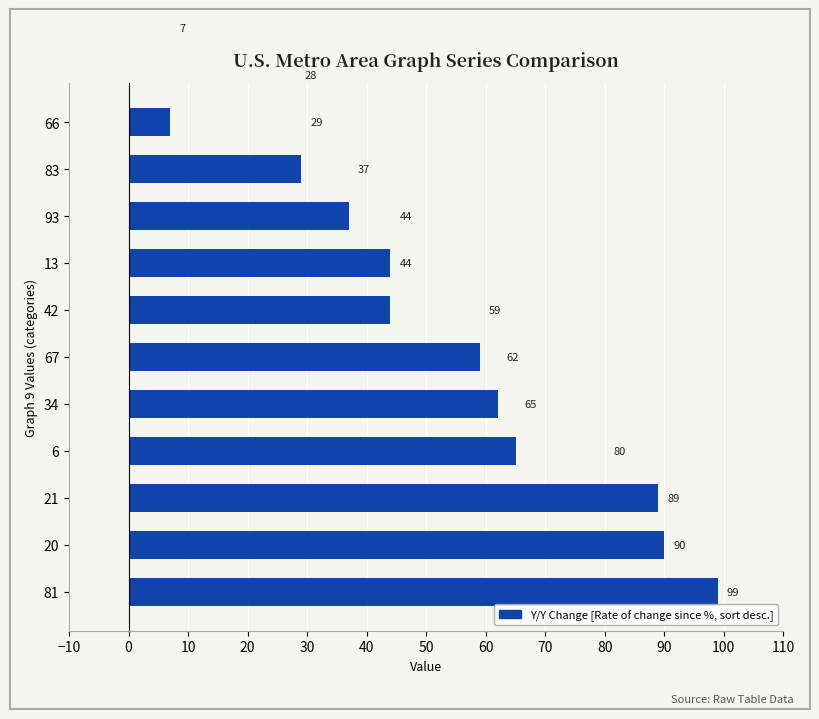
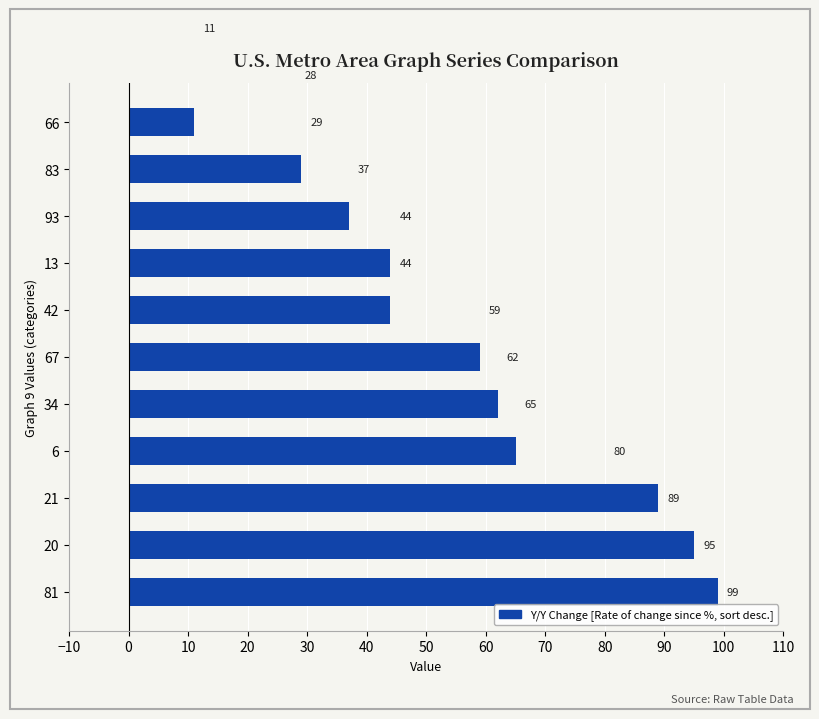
  {
-   "66": 7,
+   "66": 11,
    "13": 44,
-   "20": 90,
+   "20": 95,
    "81": 99
  }
